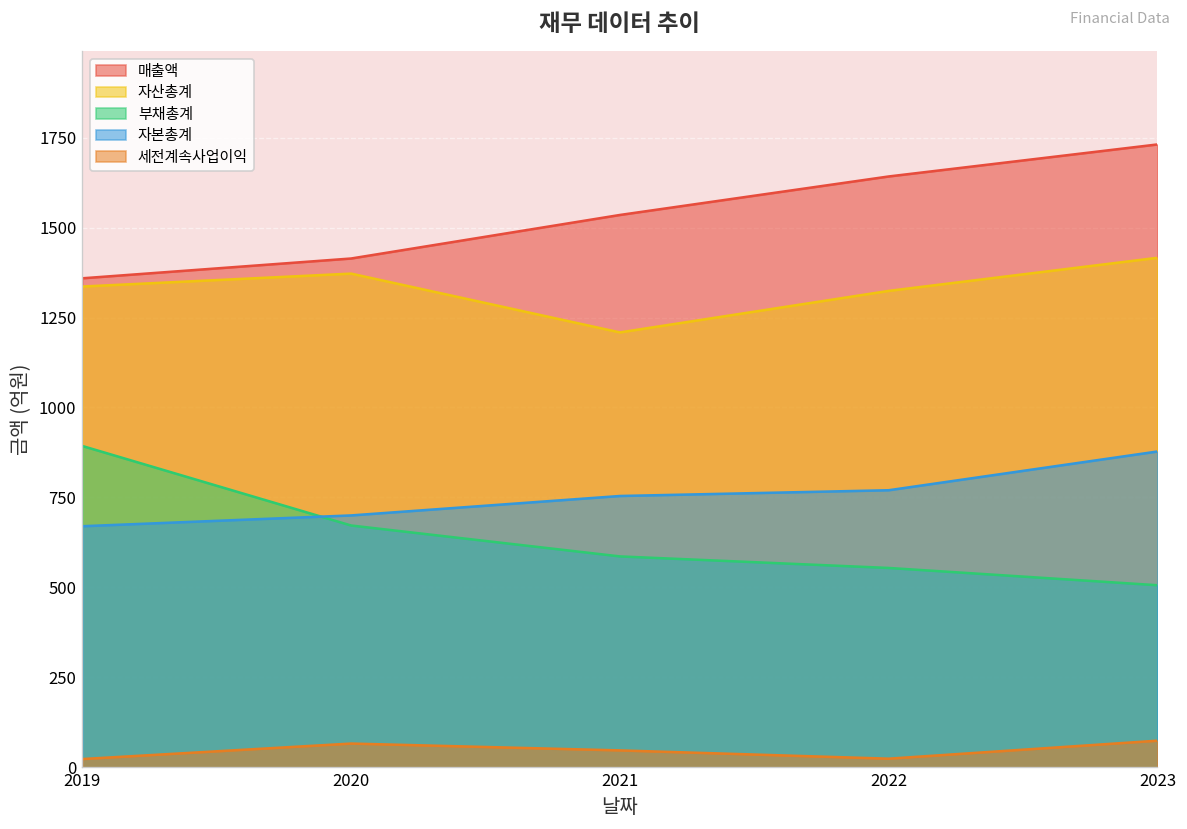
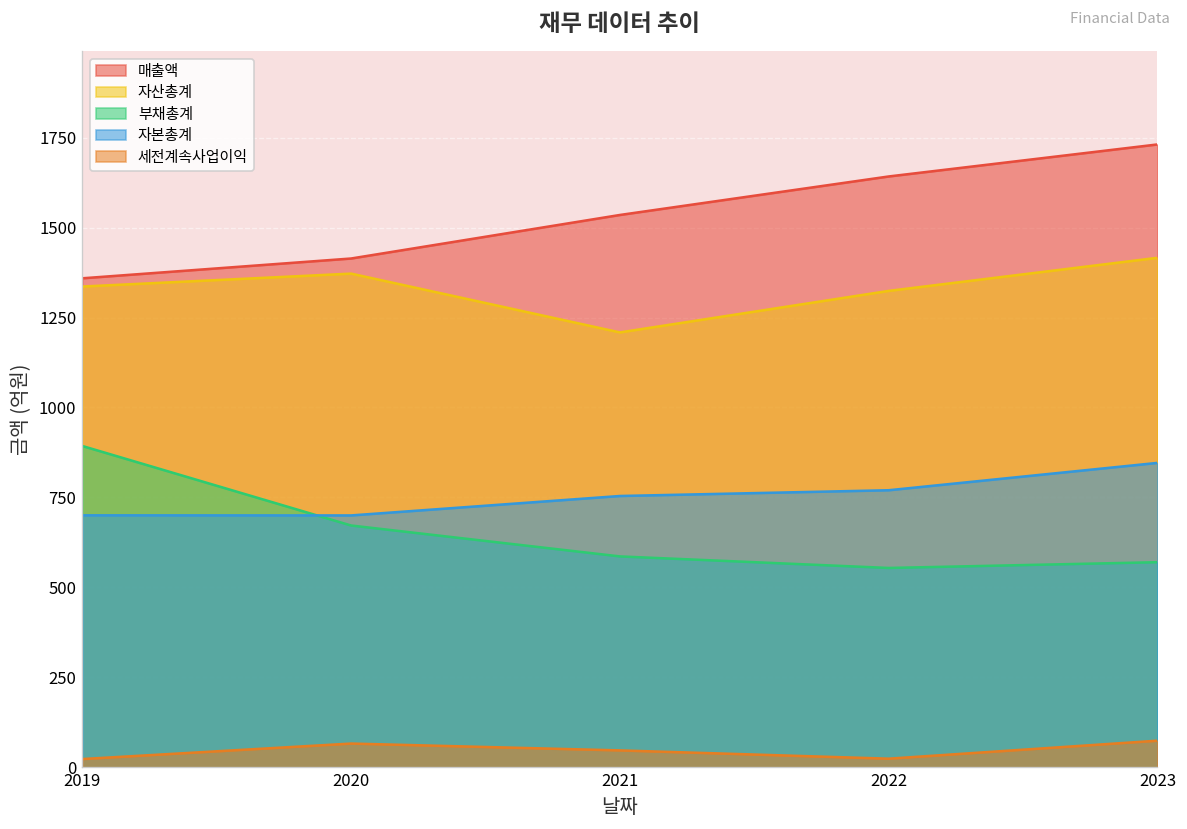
  {
    "자산총계": {
      "2019": 1340,
      "2020": 1370,
      "2021": 1210,
      "2022": 1320,
      "2023": 1420
    },
    "부채총계": {
      "2019": 890,
      "2020": 670,
      "2021": 590,
      "2022": 550,
-     "2023": 510
+     "2023": 570
    },
    "자본총계": {
-     "2019": 670,
+     "2019": 700,
      "2020": 700,
      "2021": 750,
      "2022": 770,
-     "2023": 880
+     "2023": 850
    }
  }
